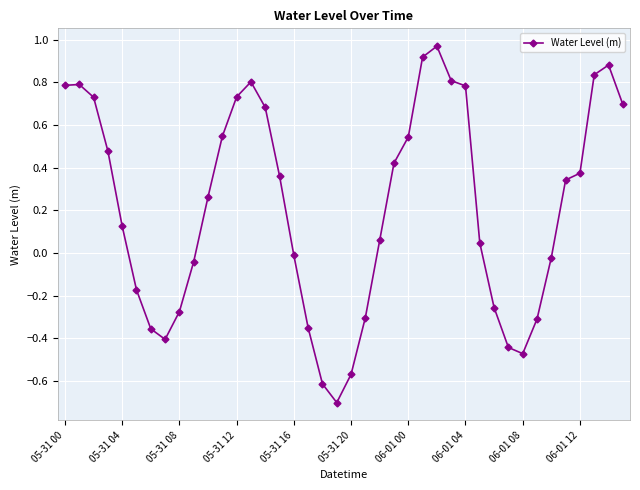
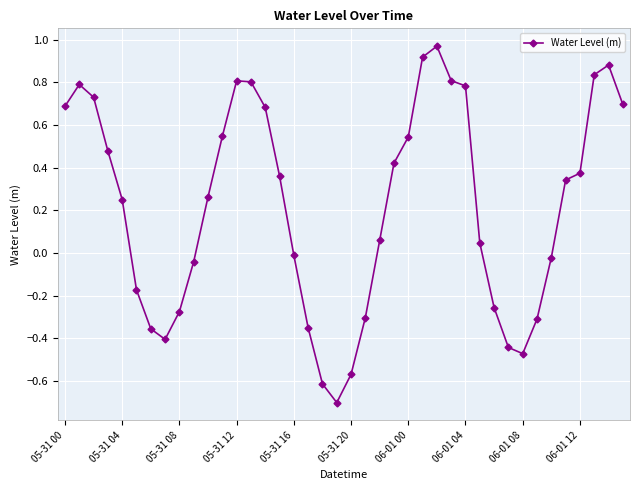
  {
-   "05-31 00": 0.79,
-   "05-31 04": 0.13,
+   "05-31 00": 0.69,
+   "05-31 04": 0.25,
    "05-31 08": -0.28,
-   "05-31 12": 0.73,
+   "05-31 12": 0.81,
    "05-31 16": -0.01,
    "05-31 20": -0.57,
    "06-01 00": 0.54,
    "06-01 04": 0.78,
    "06-01 08": -0.47,
    "06-01 12": 0.37
  }
